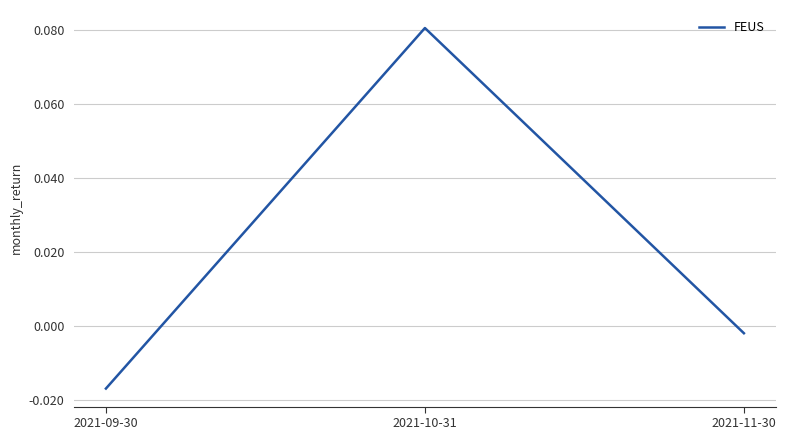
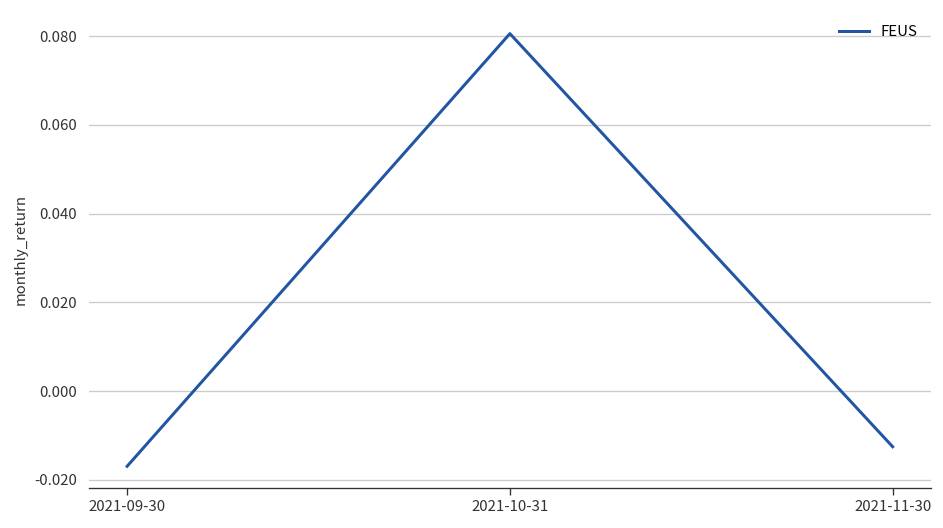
  {
    "2021-09-30": -0.017,
    "2021-10-31": 0.081,
-   "2021-11-30": -0.002
+   "2021-11-30": -0.013
  }
